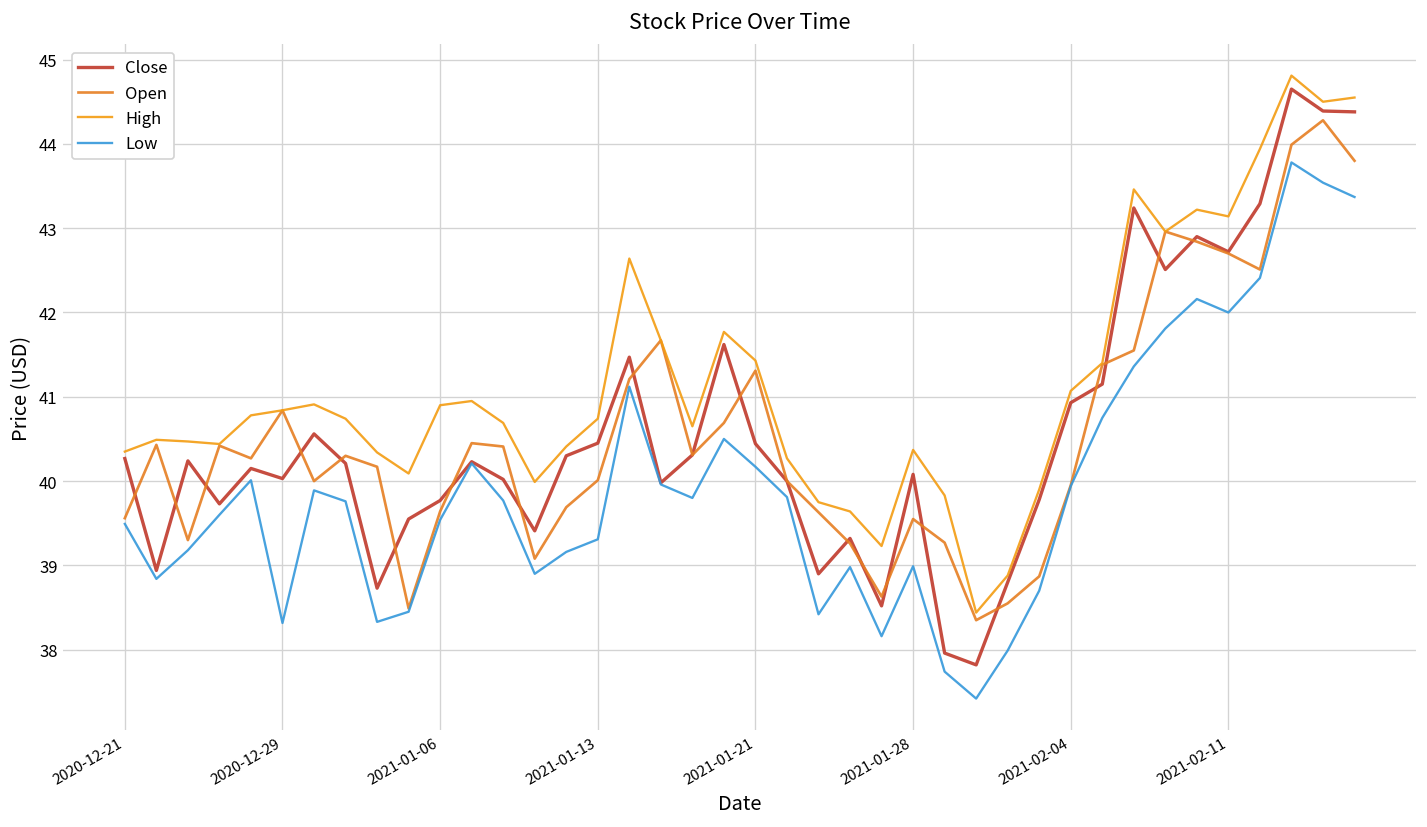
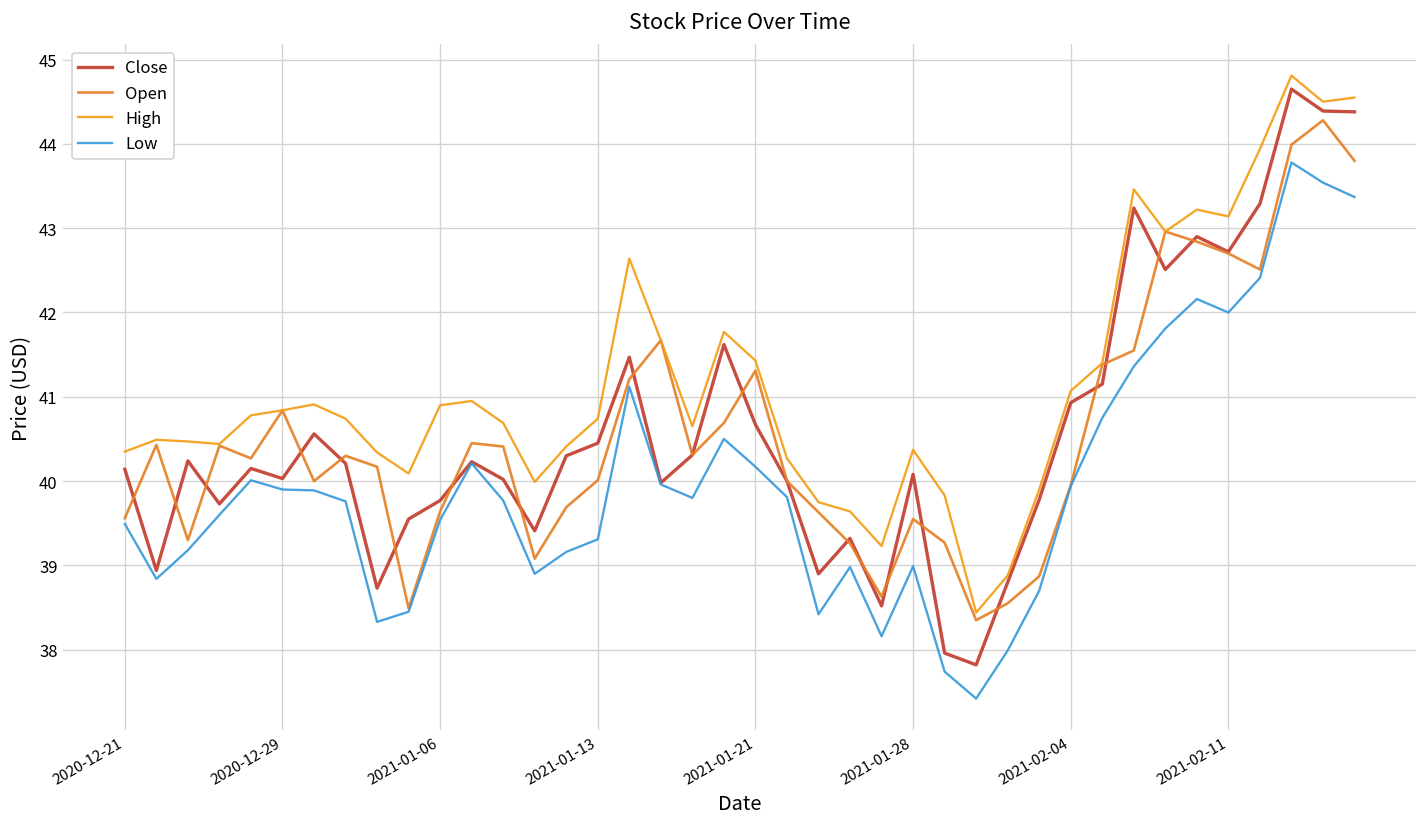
  {
    "Close": {
-     "2020-12-21": 40.3,
+     "2020-12-21": 40.1,
      "2020-12-29": 40.0,
      "2021-01-06": 39.8,
      "2021-01-13": 40.5,
-     "2021-01-21": 40.4,
+     "2021-01-21": 40.7,
      "2021-01-28": 40.1,
      "2021-02-04": 40.9
    },
    "Low": {
      "2020-12-21": 39.5,
-     "2020-12-29": 38.3,
+     "2020-12-29": 39.9,
      "2021-01-06": 39.5,
      "2021-01-13": 39.3,
      "2021-01-21": 40.2,
      "2021-01-28": 39.0,
      "2021-02-11": 42.0
    }
  }
